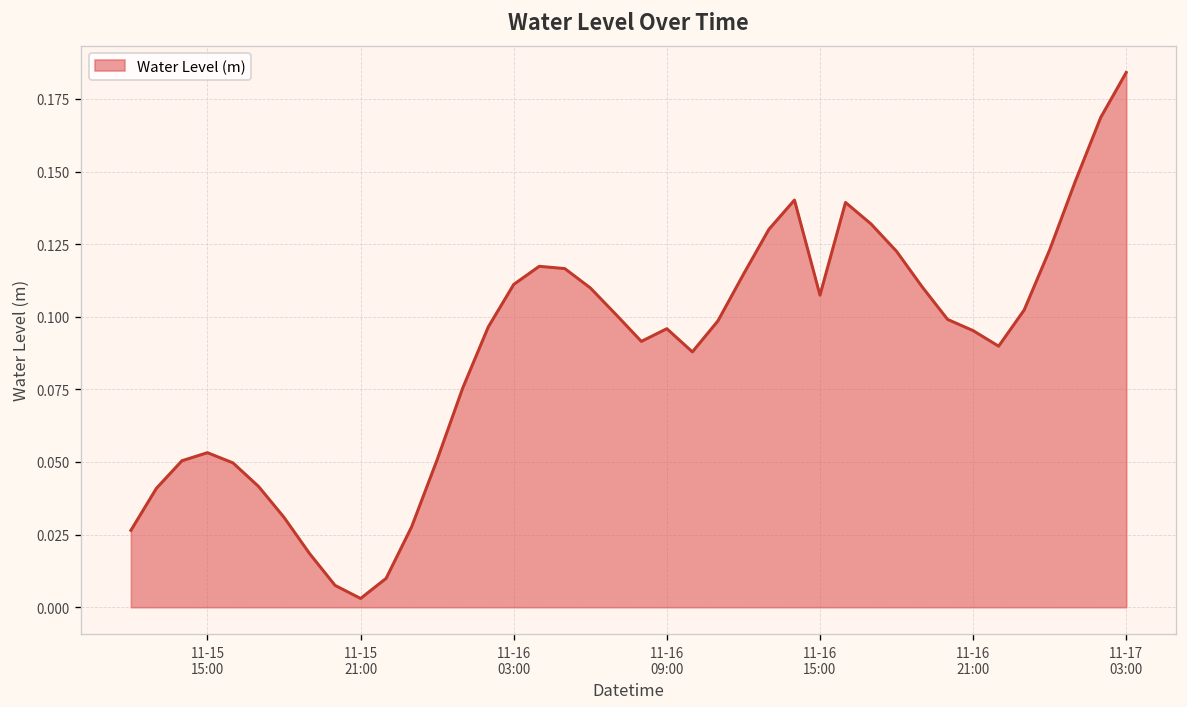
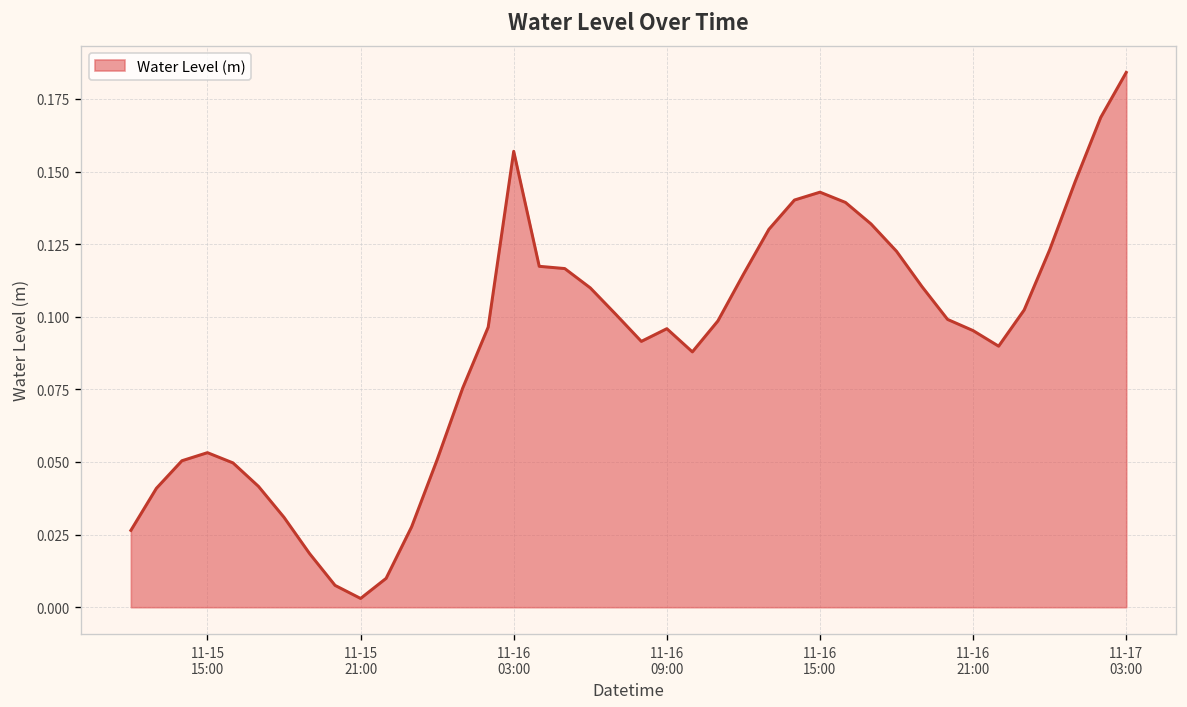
  {
    "11-15 15:00": 0.053,
    "11-15 21:00": 0.003,
-   "11-16 03:00": 0.111,
+   "11-16 03:00": 0.157,
    "11-16 09:00": 0.096,
-   "11-16 15:00": 0.107,
+   "11-16 15:00": 0.143,
    "11-16 21:00": 0.095,
    "11-17 03:00": 0.184
  }
